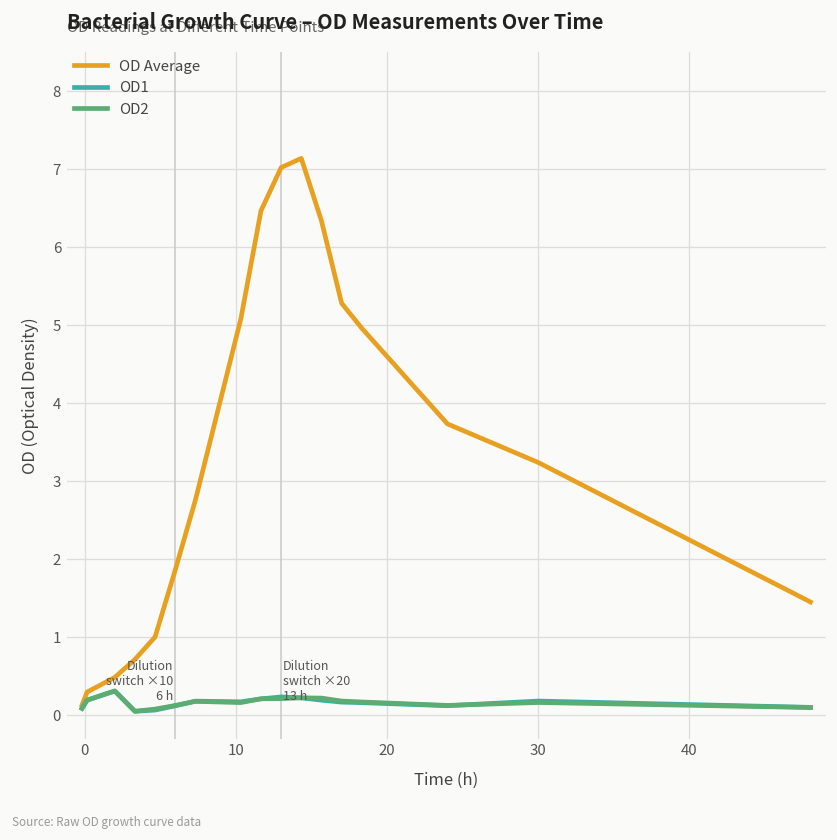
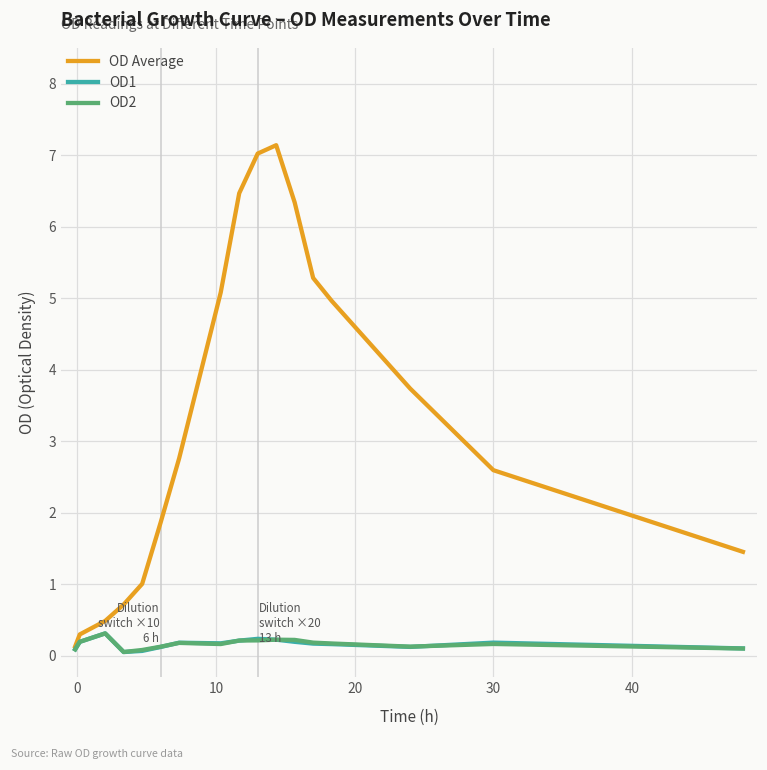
  {
    "OD Average": {
-     "30": 3.2
+     "30": 2.6
    }
  }
